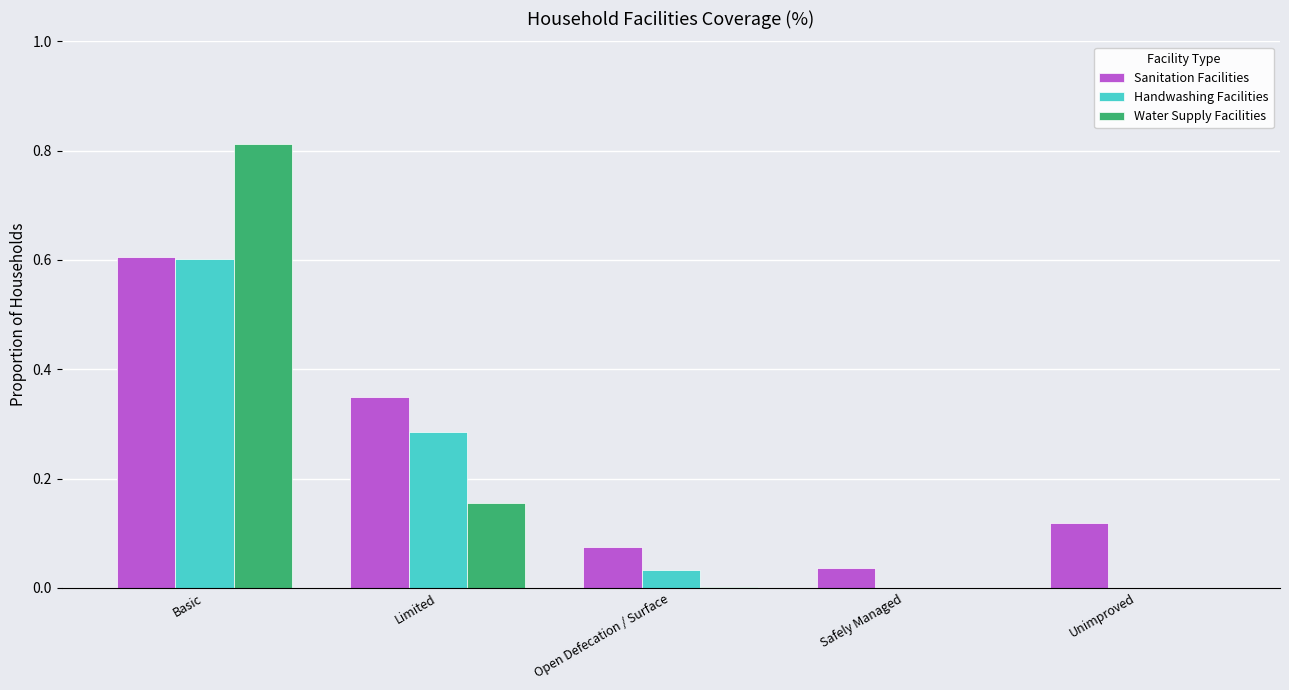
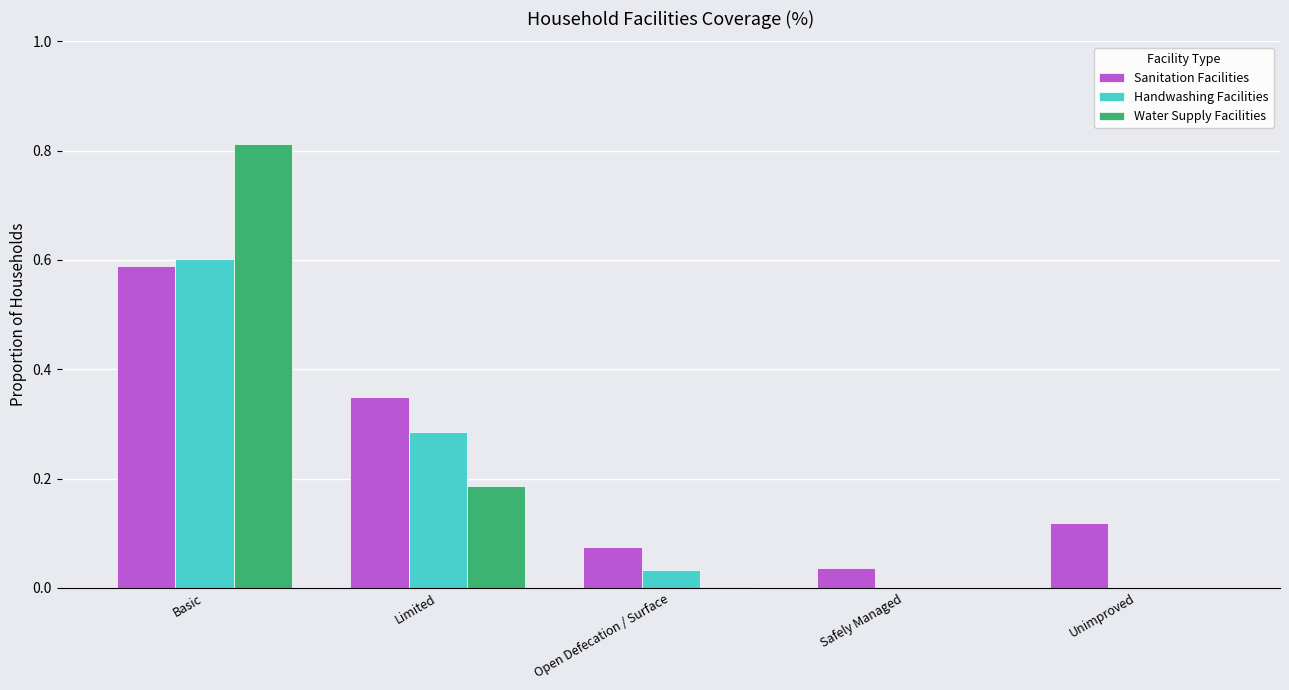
  {
    "Sanitation Facilities": {
-     "Basic": 0.60,
+     "Basic": 0.59,
      "Limited": 0.35,
      "Open Defecation / Surface": 0.07,
      "Safely Managed": 0.04,
      "Unimproved": 0.12
    },
    "Handwashing Facilities": {
      "Basic": 0.60,
      "Limited": 0.28,
      "Open Defecation / Surface": 0.03,
      "Safely Managed": 0.00,
      "Unimproved": 0.00
    },
    "Water Supply Facilities": {
      "Basic": 0.81,
-     "Limited": 0.16,
+     "Limited": 0.19,
      "Safely Managed": 0.00,
      "Unimproved": 0.00
    }
  }
